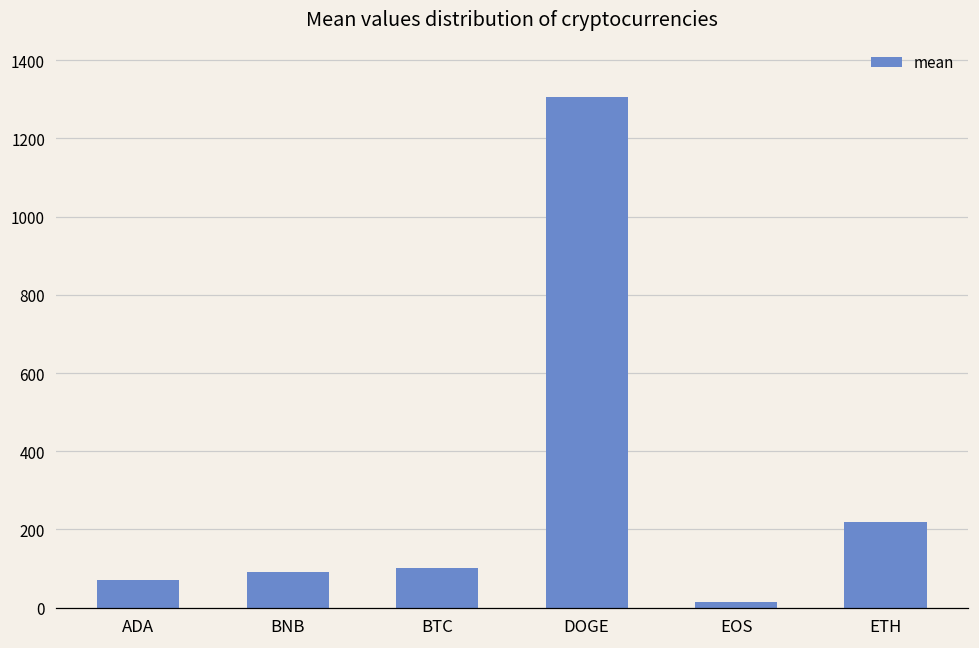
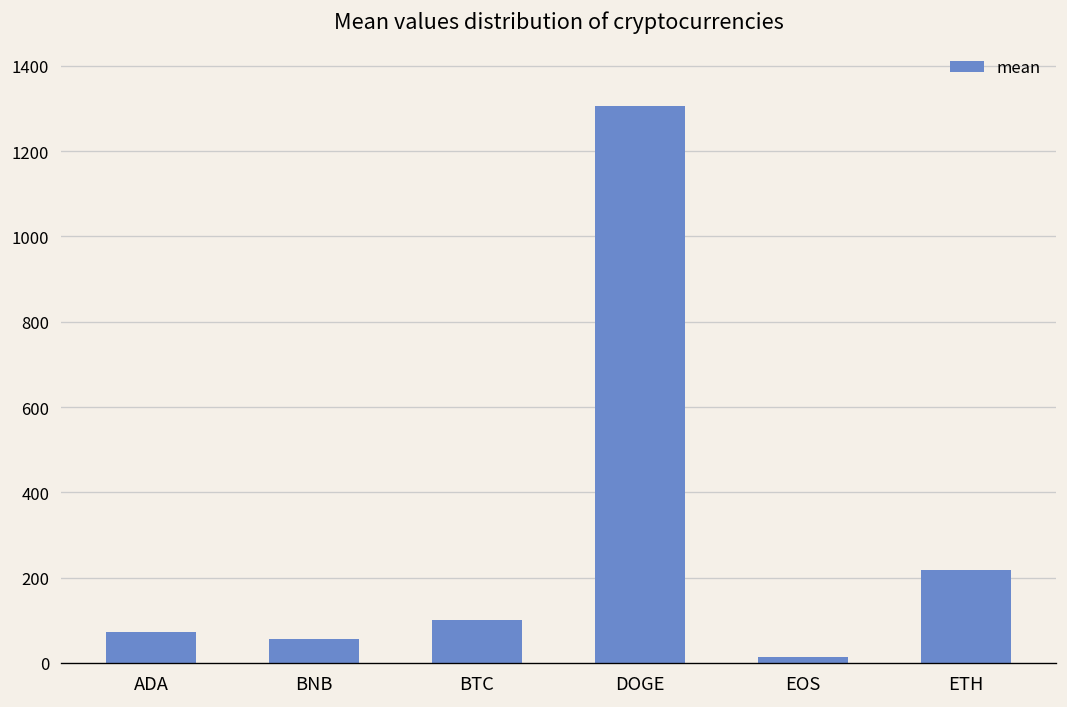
  {
    "ADA": 70,
-   "BNB": 90,
+   "BNB": 60,
    "BTC": 100,
    "DOGE": 1310,
    "EOS": 10,
    "ETH": 220
  }
